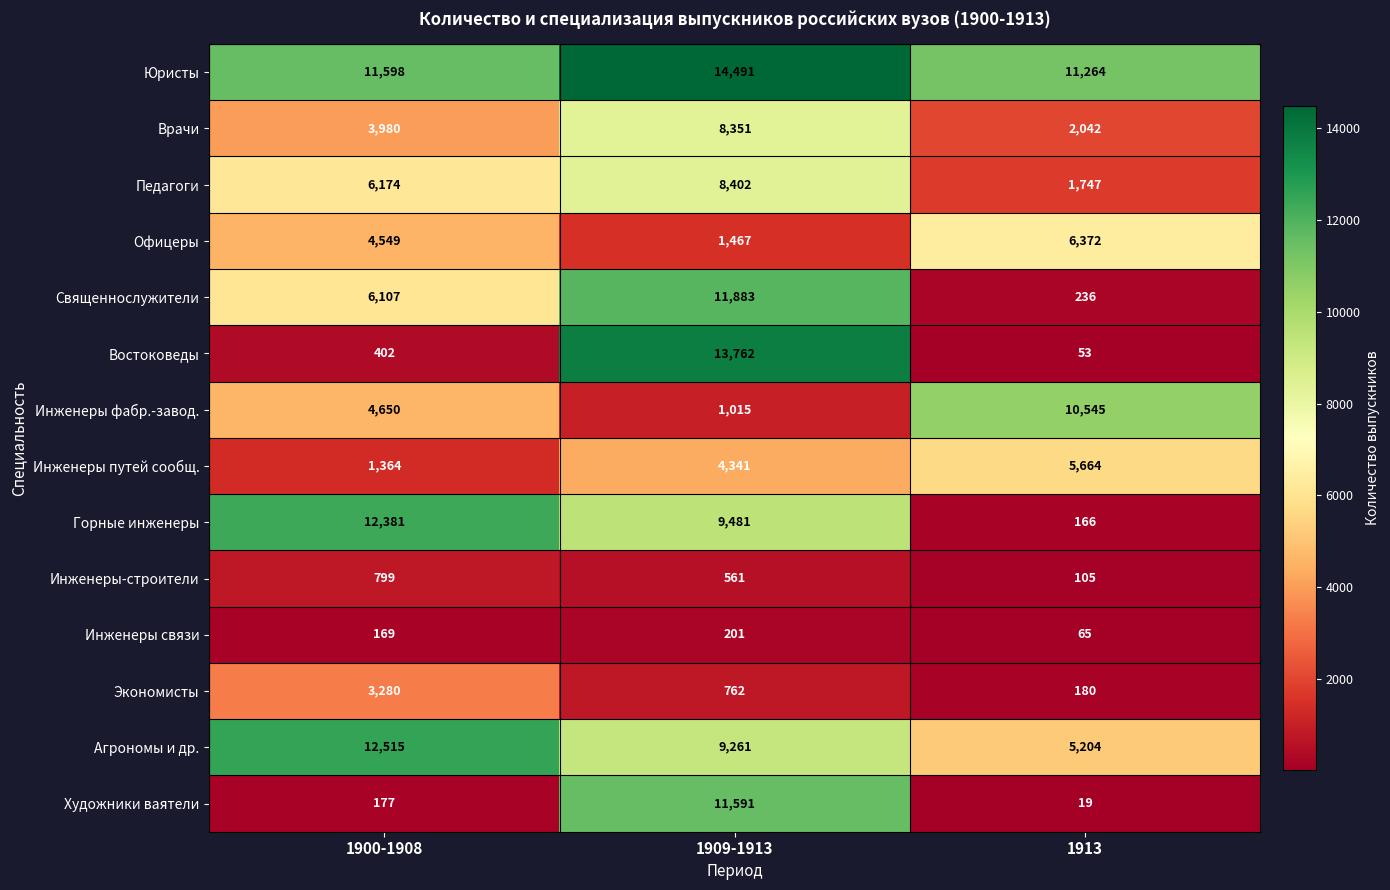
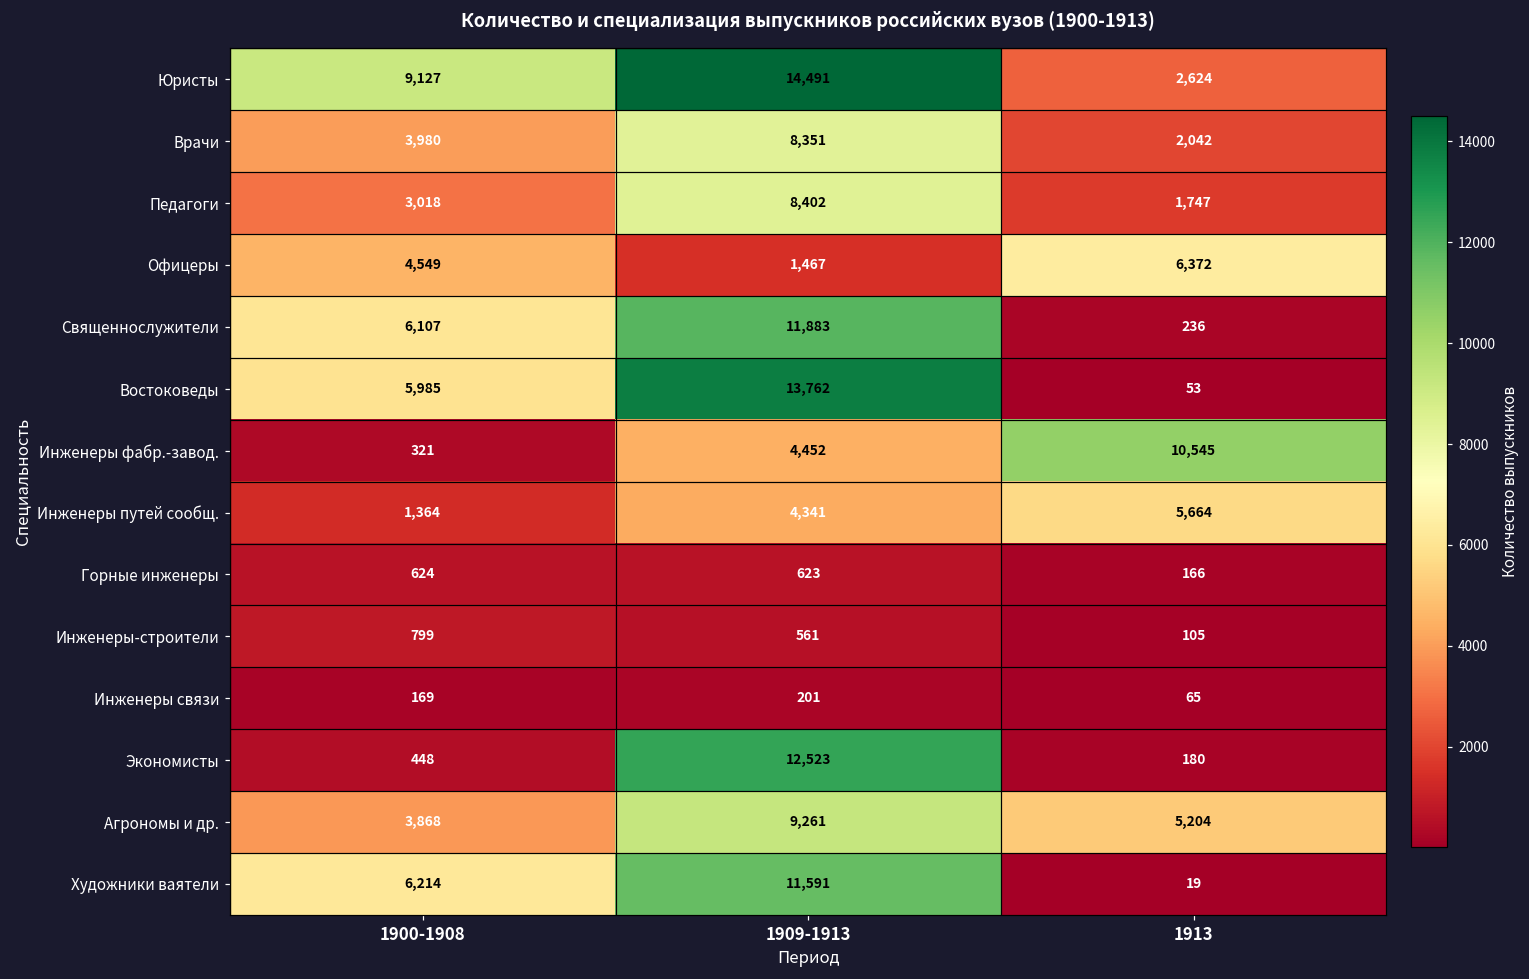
  {
    "Юристы": {
-     "1900-1908": "11,598",
+     "1900-1908": "9,127",
      "1909-1913": "14,491",
-     "1913": "11,264"
+     "1913": "2,624"
    },
    "Врачи": {
      "1900-1908": "3,980",
      "1909-1913": "8,351",
      "1913": "2,042"
    },
    "Педагоги": {
-     "1900-1908": "6,174",
+     "1900-1908": "3,018",
      "1909-1913": "8,402",
      "1913": "1,747"
    },
    "Офицеры": {
      "1900-1908": "4,549",
      "1909-1913": "1,467",
      "1913": "6,372"
    },
    "Священнослужители": {
      "1900-1908": "6,107",
      "1909-1913": "11,883",
      "1913": "236"
    },
    "Востоковеды": {
-     "1900-1908": "402",
+     "1900-1908": "5,985",
      "1909-1913": "13,762",
      "1913": "53"
    },
    "Инженеры фабр.-завод.": {
-     "1900-1908": "4,650",
-     "1909-1913": "1,015",
+     "1900-1908": "321",
+     "1909-1913": "4,452",
      "1913": "10,545"
    },
    "Инженеры путей сообщ.": {
      "1900-1908": "1,364",
      "1909-1913": "4,341",
      "1913": "5,664"
    },
    "Горные инженеры": {
-     "1900-1908": "12,381",
-     "1909-1913": "9,481",
+     "1900-1908": "624",
+     "1909-1913": "623",
      "1913": "166"
    },
    "Инженеры-строители": {
      "1900-1908": "799",
      "1909-1913": "561",
      "1913": "105"
    },
    "Инженеры связи": {
      "1900-1908": "169",
      "1909-1913": "201",
      "1913": "65"
    },
    "Экономисты": {
-     "1900-1908": "3,280",
-     "1909-1913": "762",
+     "1900-1908": "448",
+     "1909-1913": "12,523",
      "1913": "180"
    },
    "Агрономы и др.": {
-     "1900-1908": "12,515",
+     "1900-1908": "3,868",
      "1909-1913": "9,261",
      "1913": "5,204"
    },
    "Художники ваятели": {
-     "1900-1908": "177",
+     "1900-1908": "6,214",
      "1909-1913": "11,591",
      "1913": "19"
    }
  }
